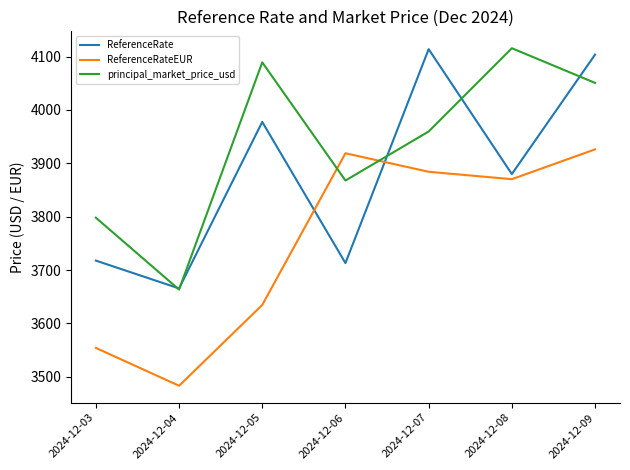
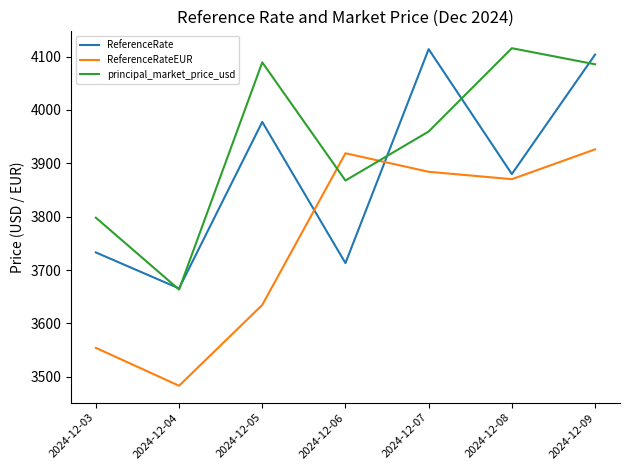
  {
    "ReferenceRate": {
-     "2024-12-03": 3720,
+     "2024-12-03": 3730,
      "2024-12-05": 3980,
      "2024-12-06": 3710,
      "2024-12-07": 4110,
      "2024-12-08": 3880,
      "2024-12-09": 4100
    },
    "ReferenceRateEUR": {
      "2024-12-03": 3550,
      "2024-12-04": 3480,
      "2024-12-05": 3630,
      "2024-12-06": 3920,
      "2024-12-07": 3880,
      "2024-12-08": 3870,
      "2024-12-09": 3930
    },
    "principal_market_price_usd": {
      "2024-12-03": 3800,
      "2024-12-05": 4090,
      "2024-12-06": 3870,
      "2024-12-07": 3960,
      "2024-12-08": 4120,
-     "2024-12-09": 4050
+     "2024-12-09": 4090
    }
  }
